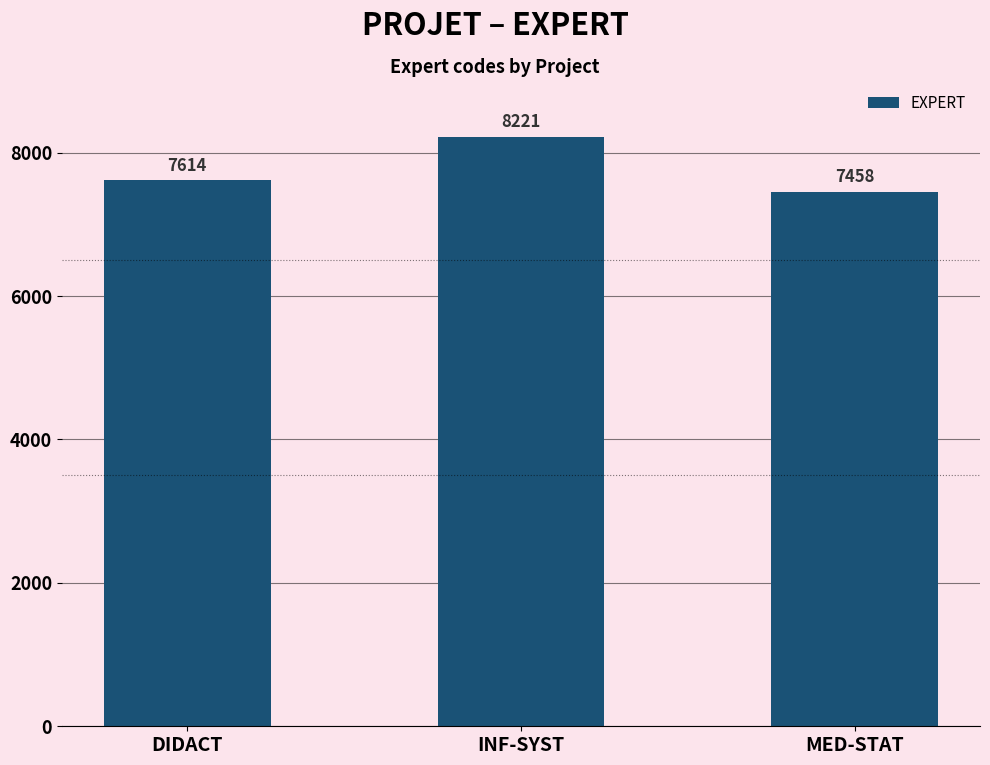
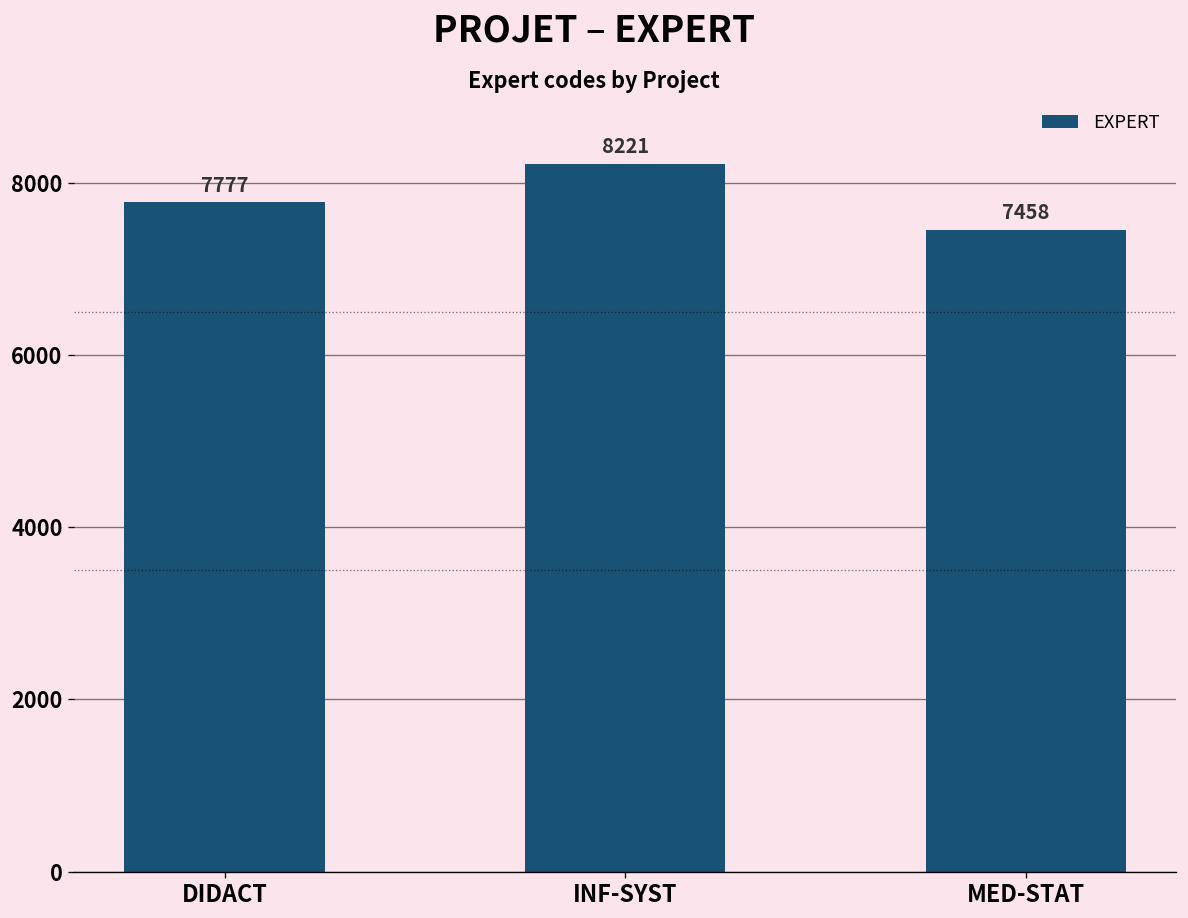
  {
-   "DIDACT": 7614,
+   "DIDACT": 7777,
    "INF-SYST": 8221,
    "MED-STAT": 7458
  }
